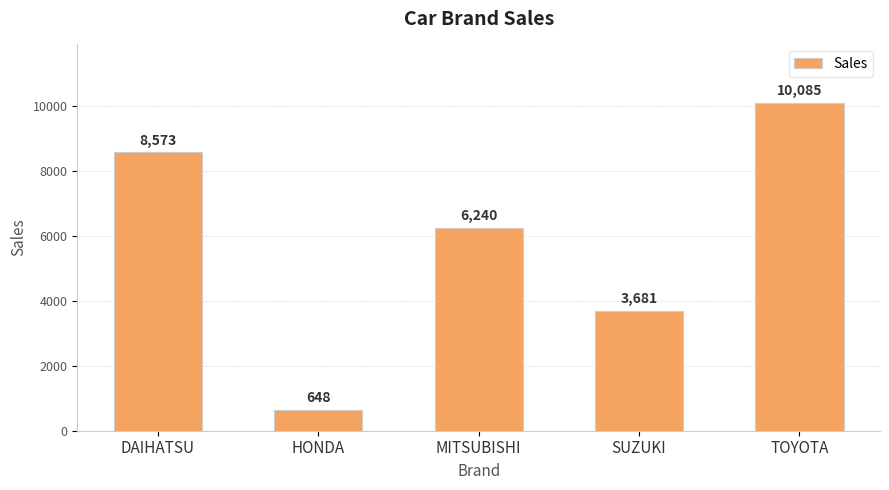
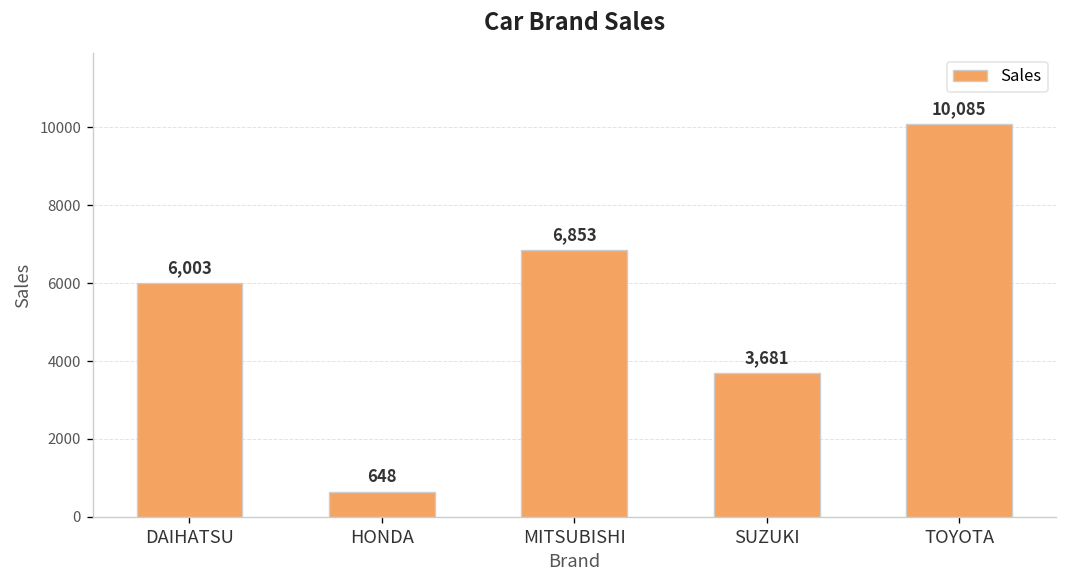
  {
-   "DAIHATSU": "8,573",
+   "DAIHATSU": "6,003",
    "HONDA": "648",
-   "MITSUBISHI": "6,240",
+   "MITSUBISHI": "6,853",
    "SUZUKI": "3,681",
    "TOYOTA": "10,085"
  }
